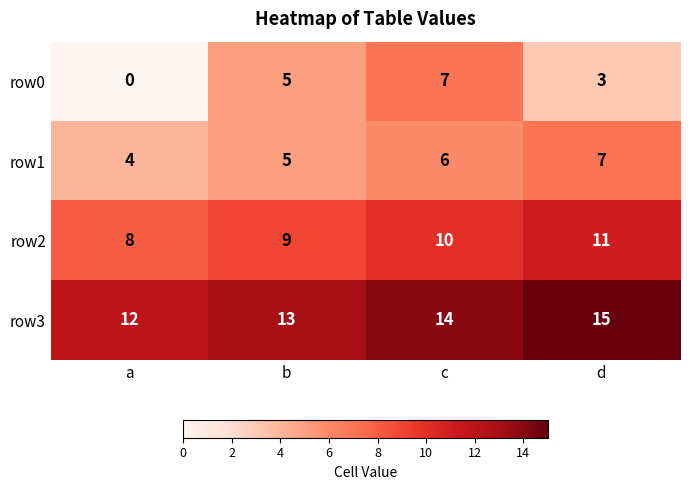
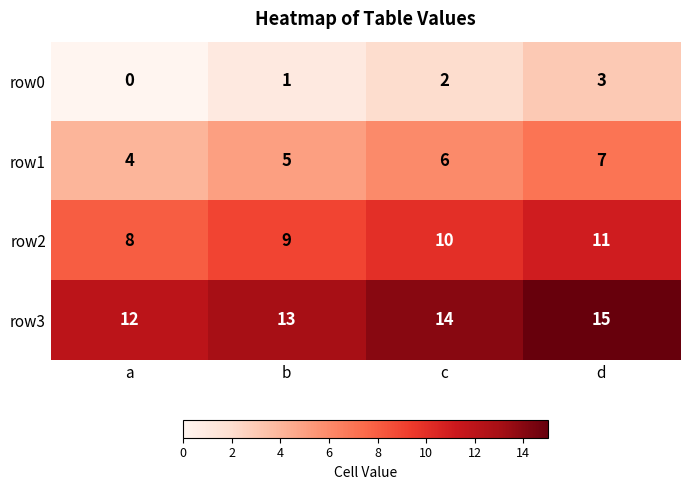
  {
    "row0": {
      "a": 0,
-     "b": 5,
-     "c": 7,
+     "b": 1,
+     "c": 2,
      "d": 3
    },
    "row1": {
      "a": 4,
      "b": 5,
      "c": 6,
      "d": 7
    },
    "row2": {
      "a": 8,
      "b": 9,
      "c": 10,
      "d": 11
    },
    "row3": {
      "a": 12,
      "b": 13,
      "c": 14,
      "d": 15
    }
  }
